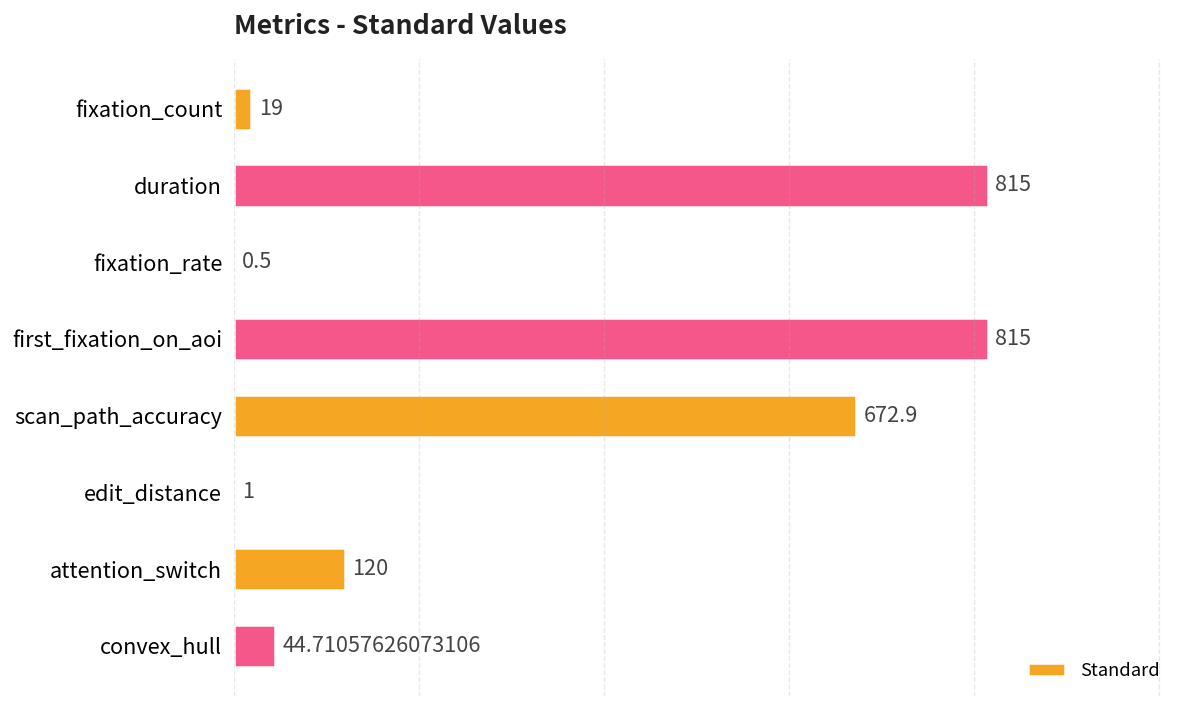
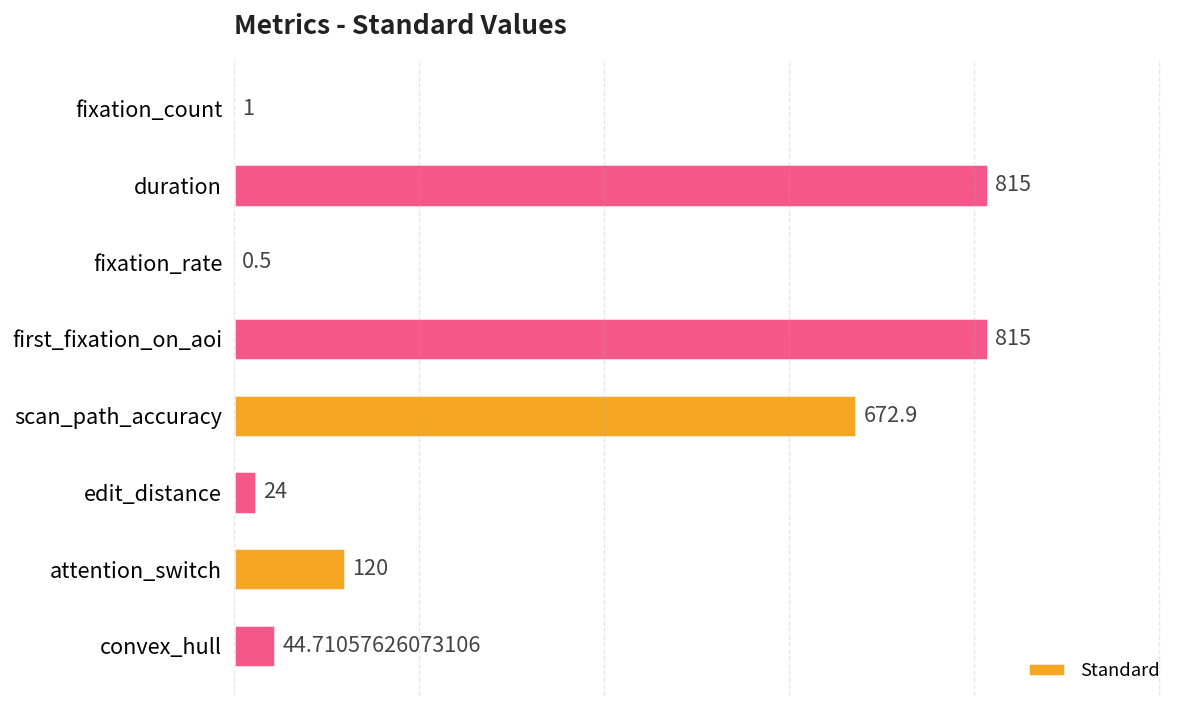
  {
-   "fixation_count": 19,
+   "fixation_count": 1,
    "duration": 815,
    "fixation_rate": 0.5,
    "first_fixation_on_aoi": 815,
    "scan_path_accuracy": 672.9,
-   "edit_distance": 1,
+   "edit_distance": 24,
    "attention_switch": 120,
    "convex_hull": 44.71057626073106
  }
